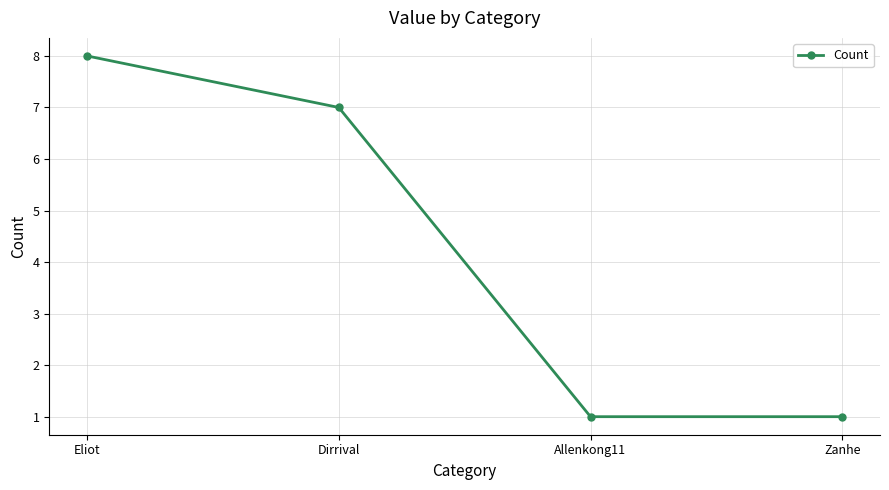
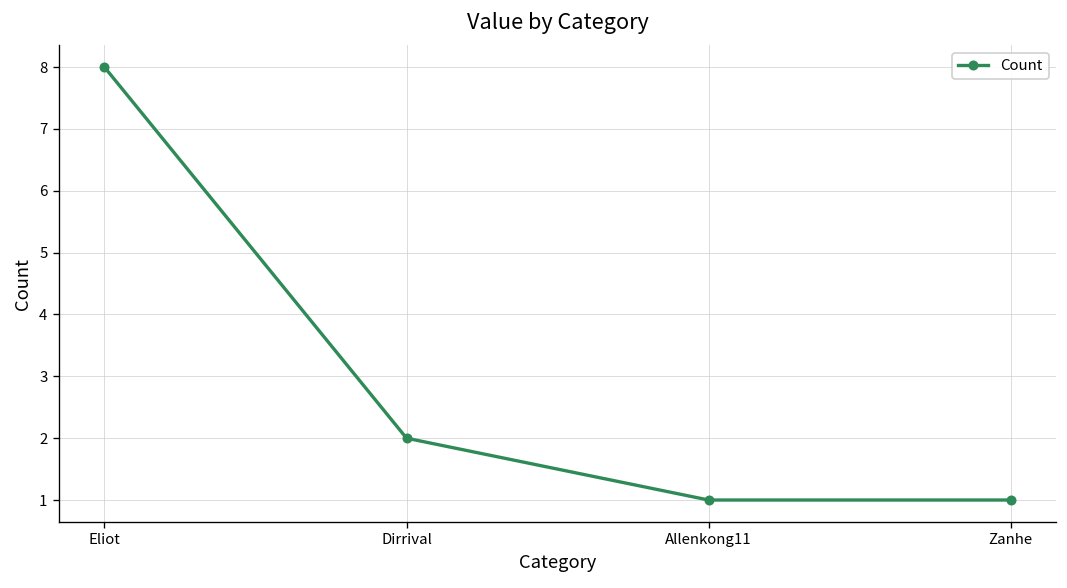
  {
    "Eliot": 8,
-   "Dirrival": 7,
+   "Dirrival": 2,
    "Allenkong11": 1,
    "Zanhe": 1
  }
